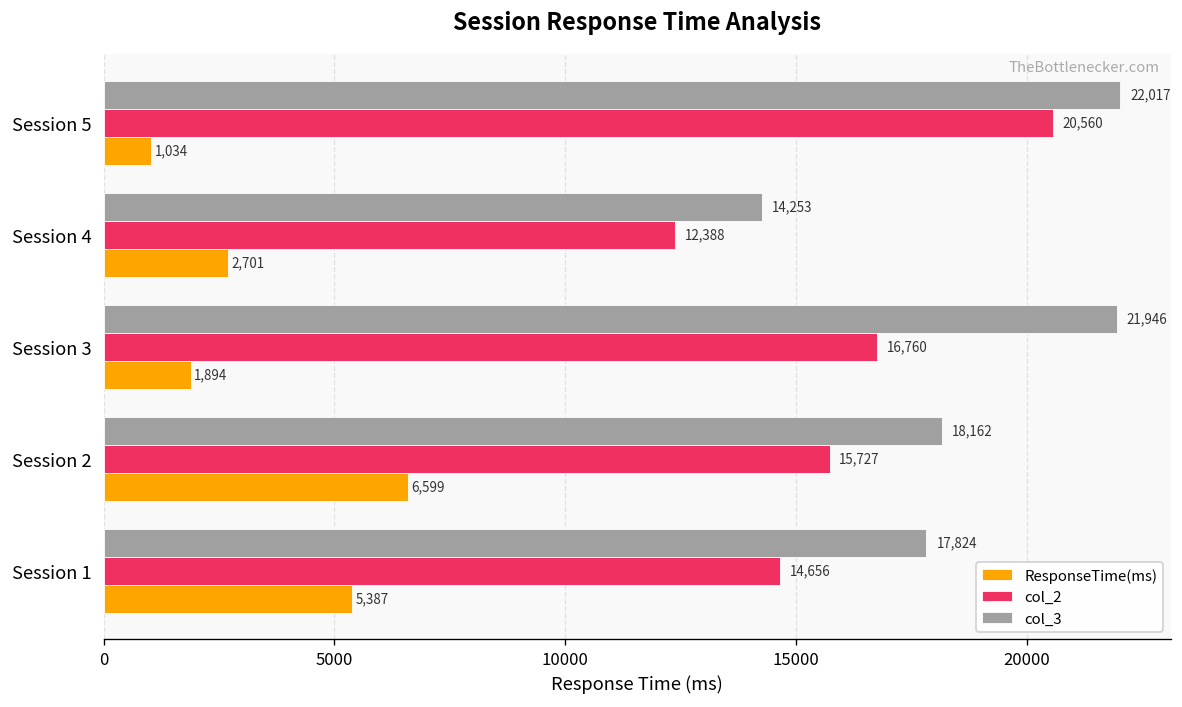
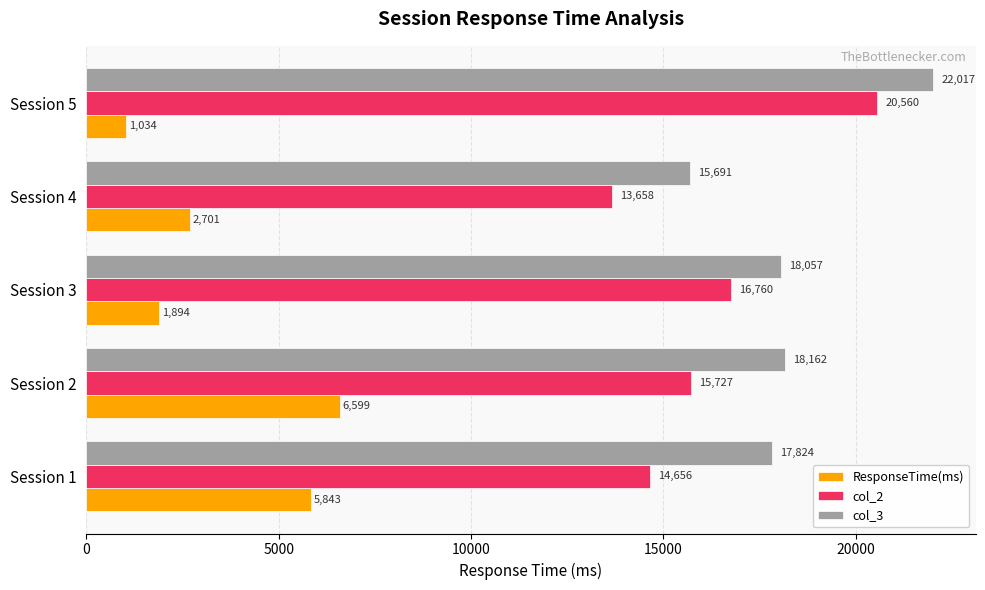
  {
    "ResponseTime(ms)": {
      "Session 5": "1,034",
      "Session 4": "2,701",
      "Session 3": "1,894",
      "Session 2": "6,599",
-     "Session 1": "5,387"
+     "Session 1": "5,843"
    },
    "col_2": {
      "Session 5": "20,560",
-     "Session 4": "12,388",
+     "Session 4": "13,658",
      "Session 3": "16,760",
      "Session 2": "15,727",
      "Session 1": "14,656"
    },
    "col_3": {
      "Session 5": "22,017",
-     "Session 4": "14,253",
-     "Session 3": "21,946",
+     "Session 4": "15,691",
+     "Session 3": "18,057",
      "Session 2": "18,162",
      "Session 1": "17,824"
    }
  }
